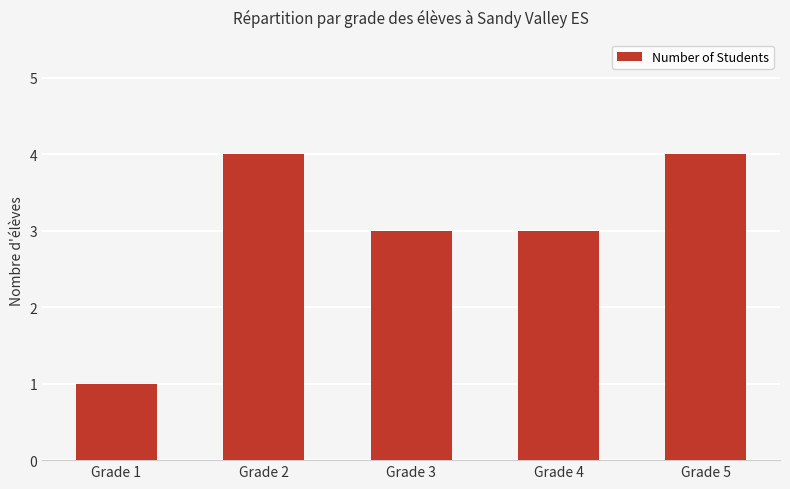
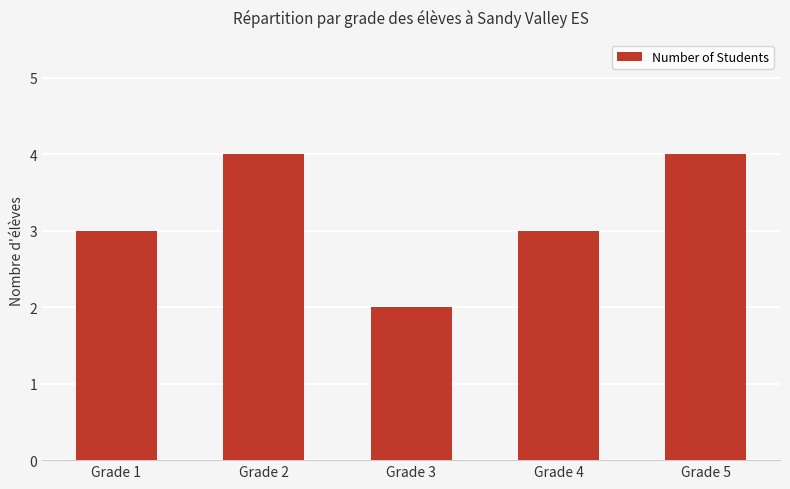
  {
-   "Grade 1": 1,
+   "Grade 1": 3,
    "Grade 2": 4,
-   "Grade 3": 3,
+   "Grade 3": 2,
    "Grade 4": 3,
    "Grade 5": 4
  }
